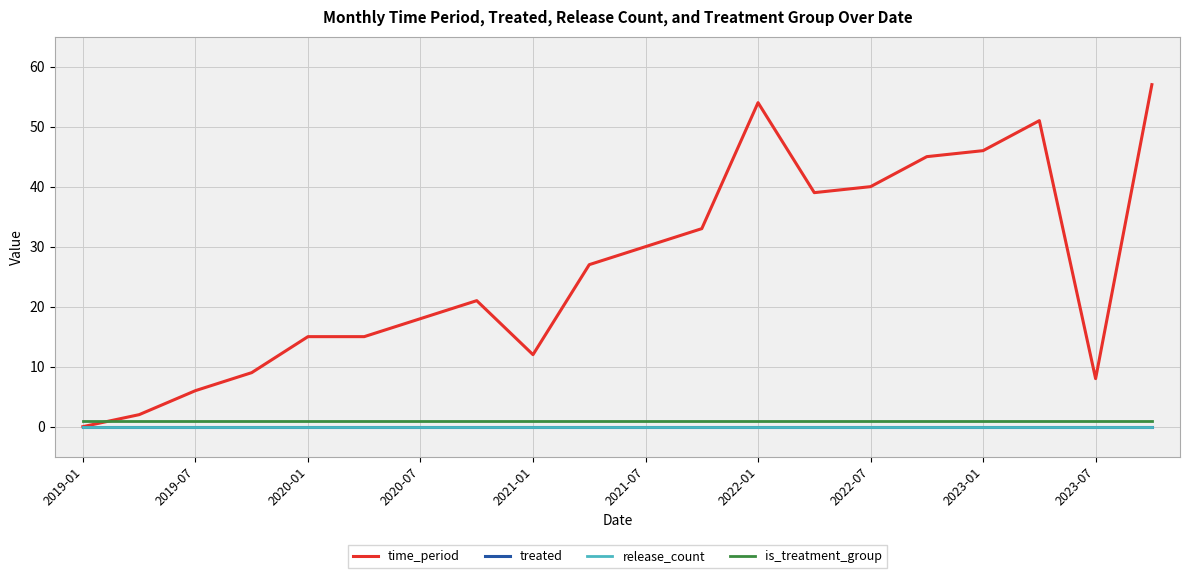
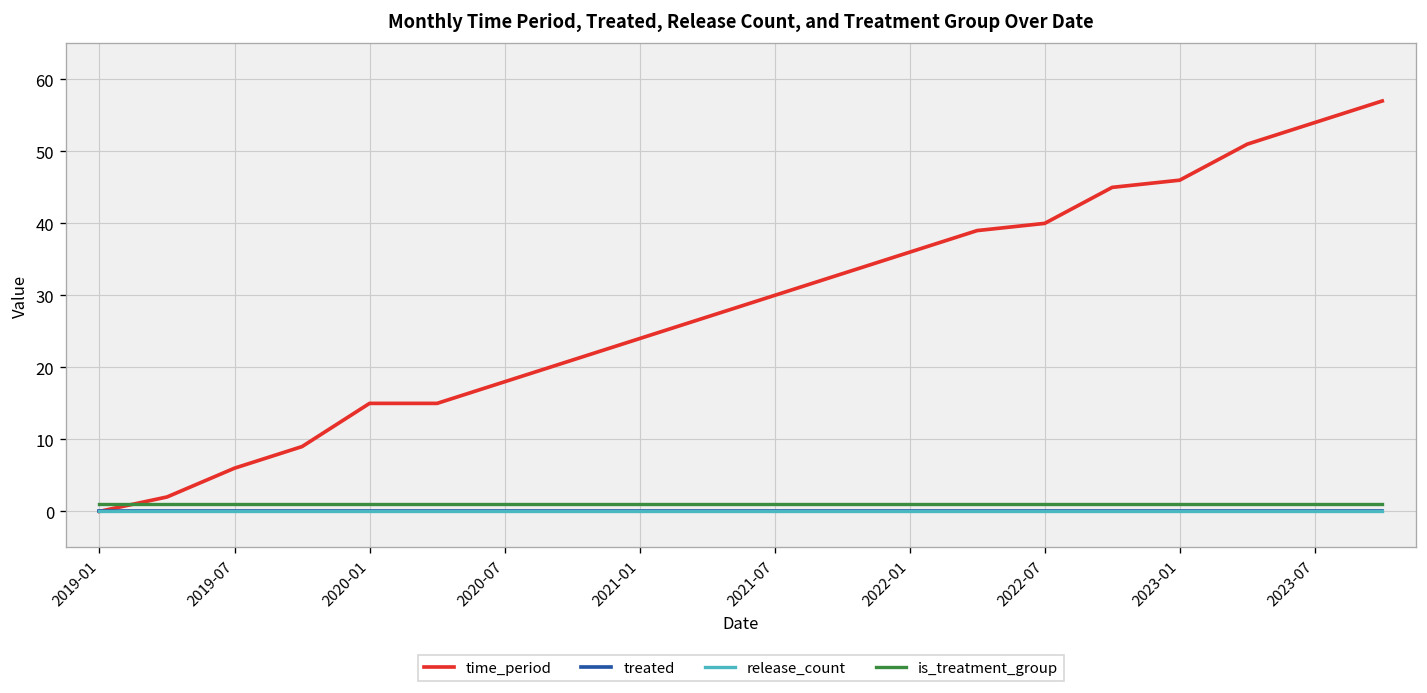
  {
    "time_period": {
      "2019-07": 6,
      "2020-01": 15,
      "2020-07": 18,
-     "2021-01": 12,
+     "2021-01": 24,
      "2021-07": 30,
-     "2022-01": 54,
+     "2022-01": 36,
      "2022-07": 40,
      "2023-01": 46,
-     "2023-07": 8
+     "2023-07": 54
    },
    "release_count": {
      "2019-07": 0,
      "2020-01": 0,
      "2020-07": 0,
      "2021-01": 0,
      "2021-07": 0,
      "2022-01": 0,
      "2022-07": 0,
      "2023-01": 0,
      "2023-07": 0
    },
    "is_treatment_group": {
      "2019-01": 1,
      "2019-07": 1,
      "2020-01": 1,
      "2020-07": 1,
      "2021-01": 1,
      "2021-07": 1,
      "2022-01": 1,
      "2022-07": 1,
      "2023-01": 1,
      "2023-07": 1
    }
  }
